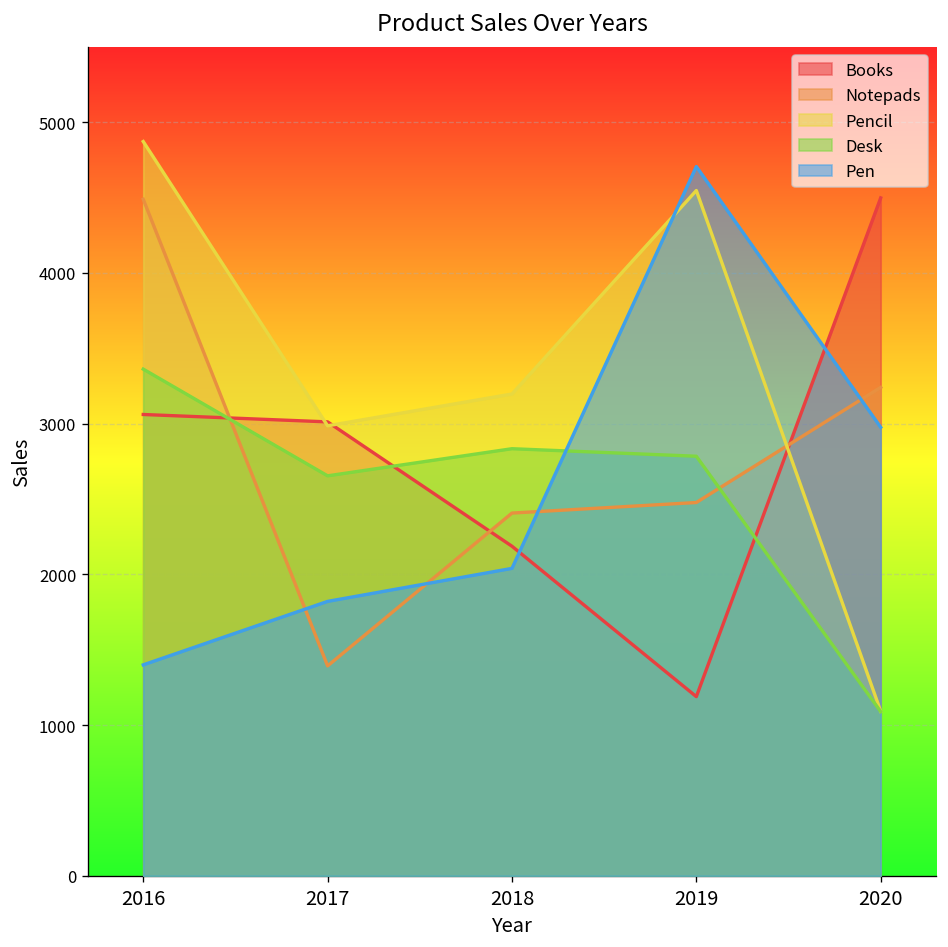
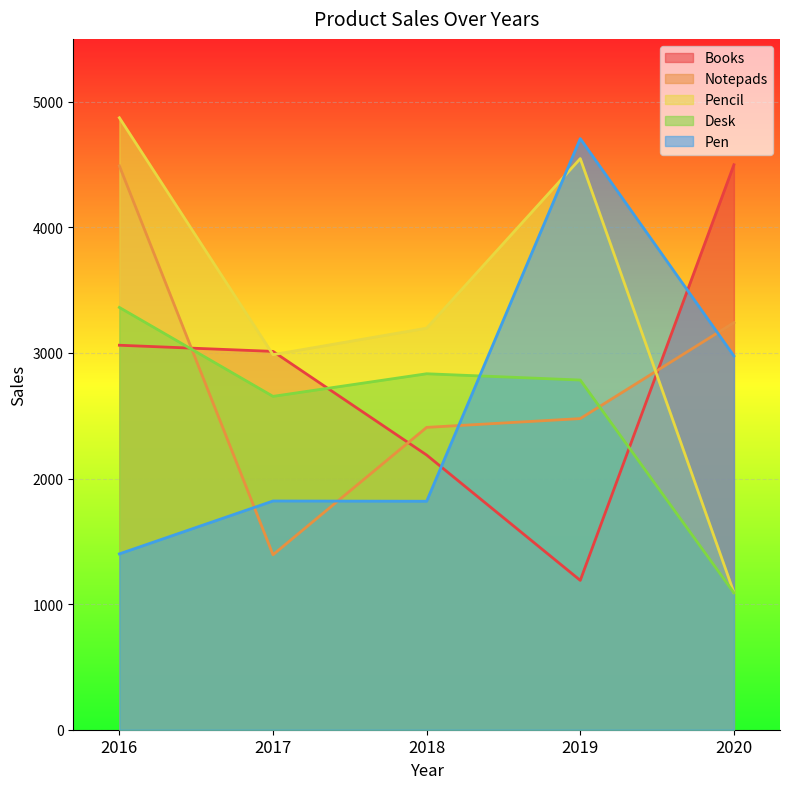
  {
    "Books": {
      "2016": 3060,
      "2017": 3010,
      "2018": 2190,
      "2019": 1190,
      "2020": 4500
    },
    "Notepads": {
      "2016": 4490,
      "2017": 1390,
      "2018": 2410,
      "2019": 2480,
      "2020": 3240
    },
    "Pencil": {
      "2016": 4870,
      "2017": 2990,
      "2018": 3200,
      "2019": 4550
    },
    "Desk": {
      "2016": 3360,
      "2017": 2650,
      "2018": 2830,
      "2019": 2780
    },
    "Pen": {
      "2016": 1400,
      "2017": 1820,
-     "2018": 2040,
+     "2018": 1820,
      "2019": 4710,
      "2020": 2980
    }
  }
